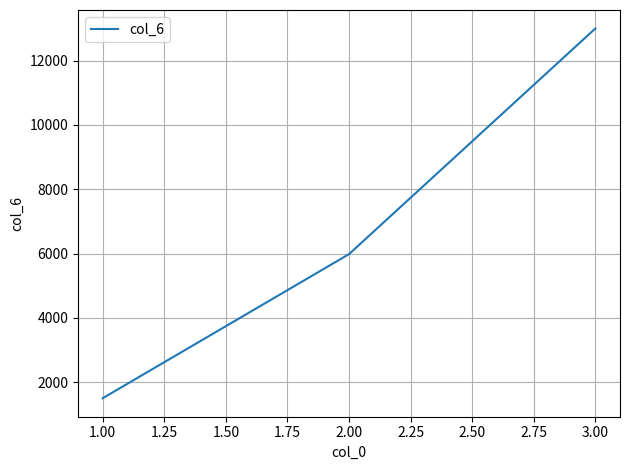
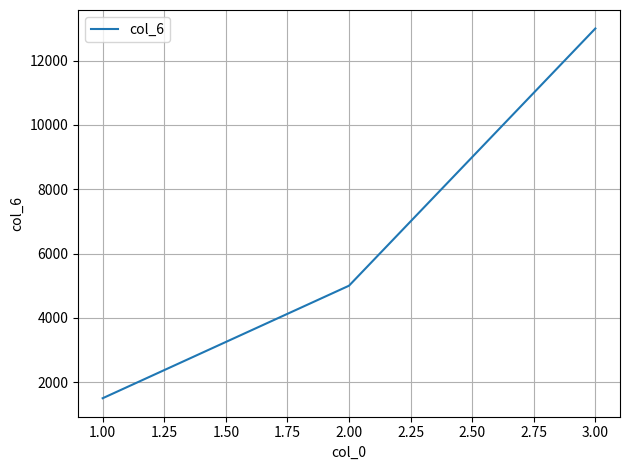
  {
    "1.00": 1500,
-   "2.00": 6000,
+   "2.00": 5000,
    "3.00": 13000
  }
